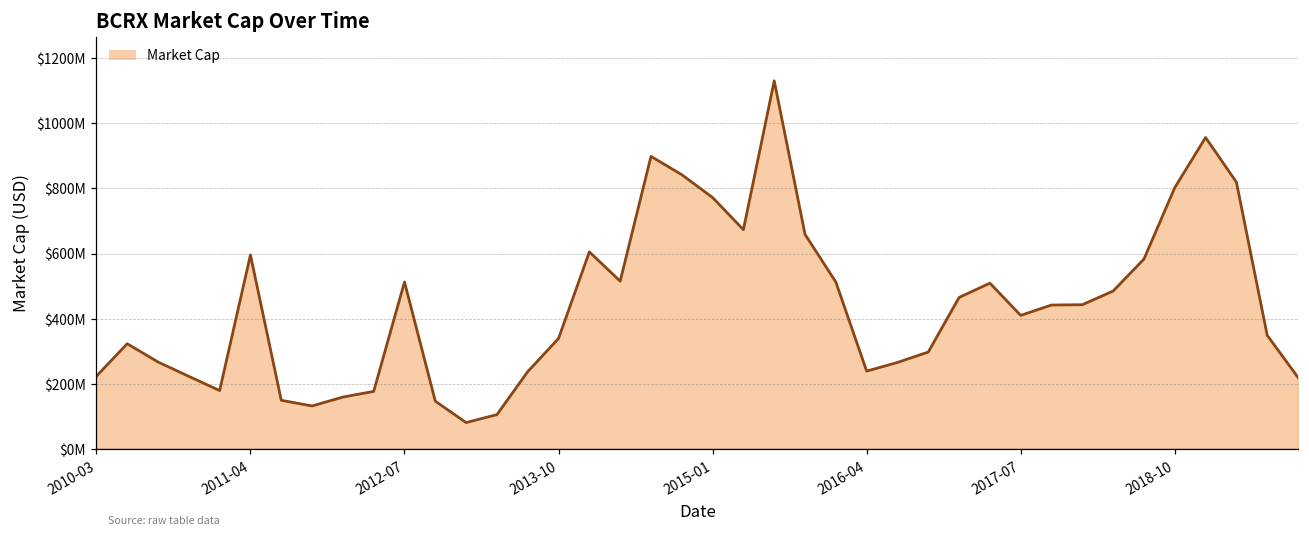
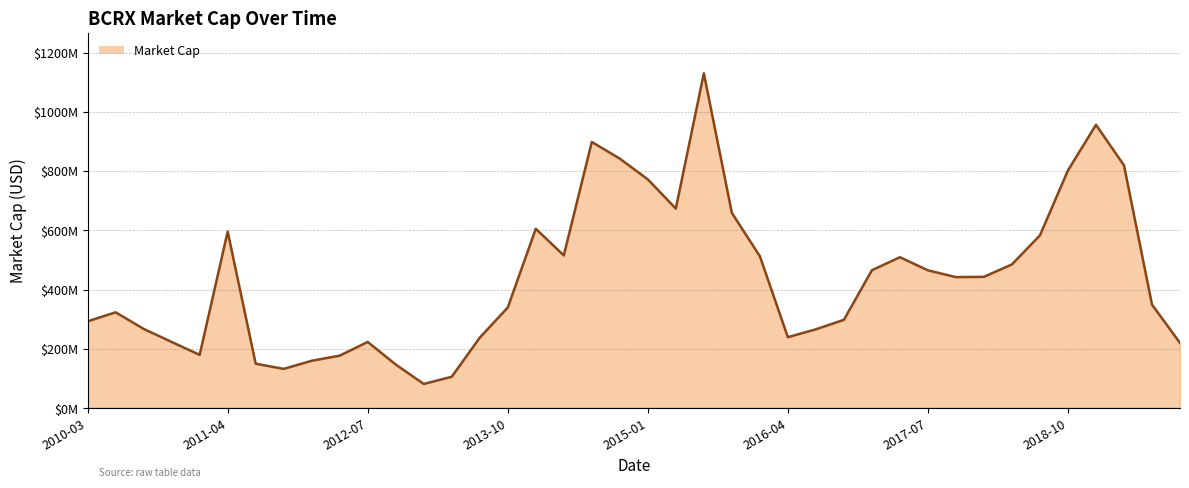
  {
-   "2010-03": "$220000000",
+   "2010-03": "$290000000",
    "2011-04": "$600000000",
-   "2012-07": "$510000000",
+   "2012-07": "$220000000",
    "2013-10": "$340000000",
    "2015-01": "$770000000",
    "2016-04": "$240000000",
-   "2017-07": "$410000000",
+   "2017-07": "$470000000",
    "2018-10": "$800000000"
  }
